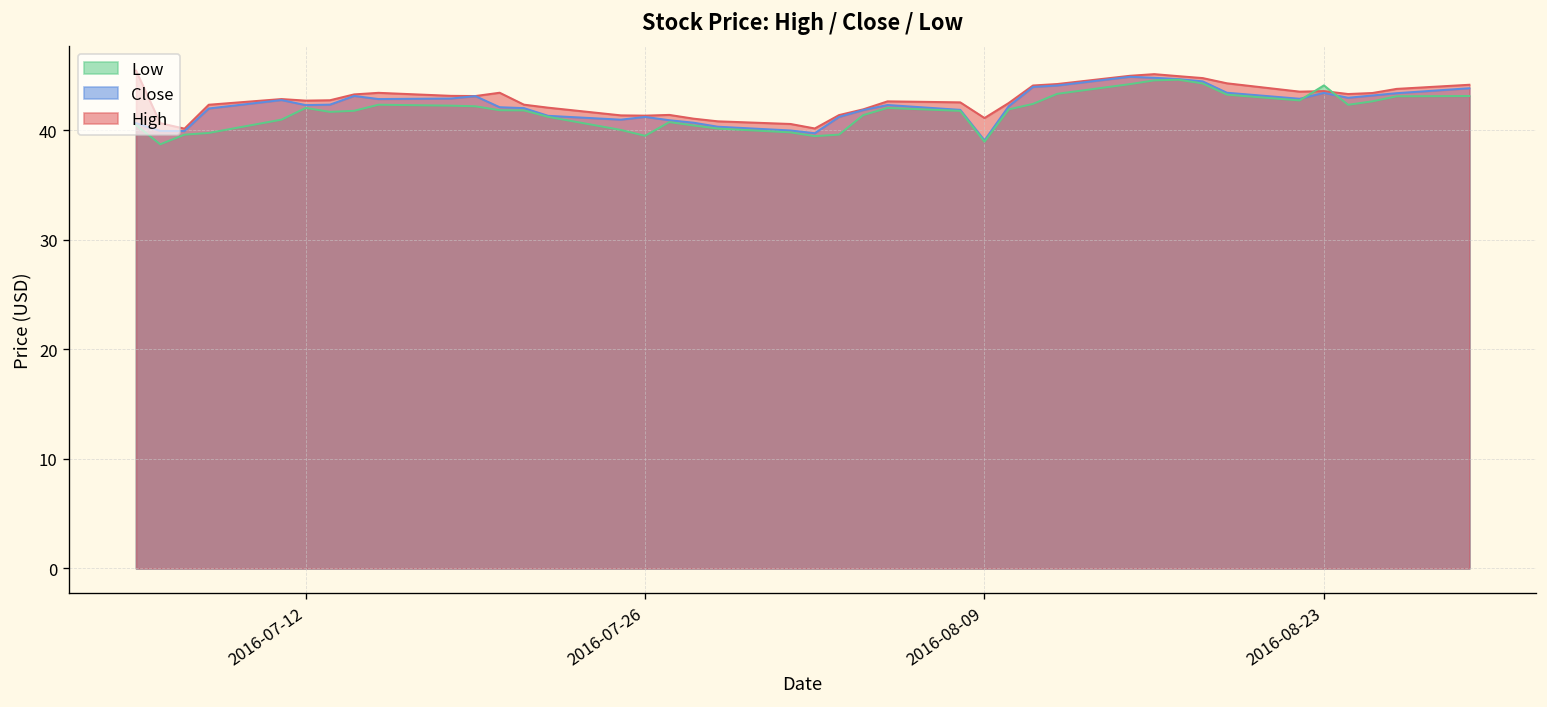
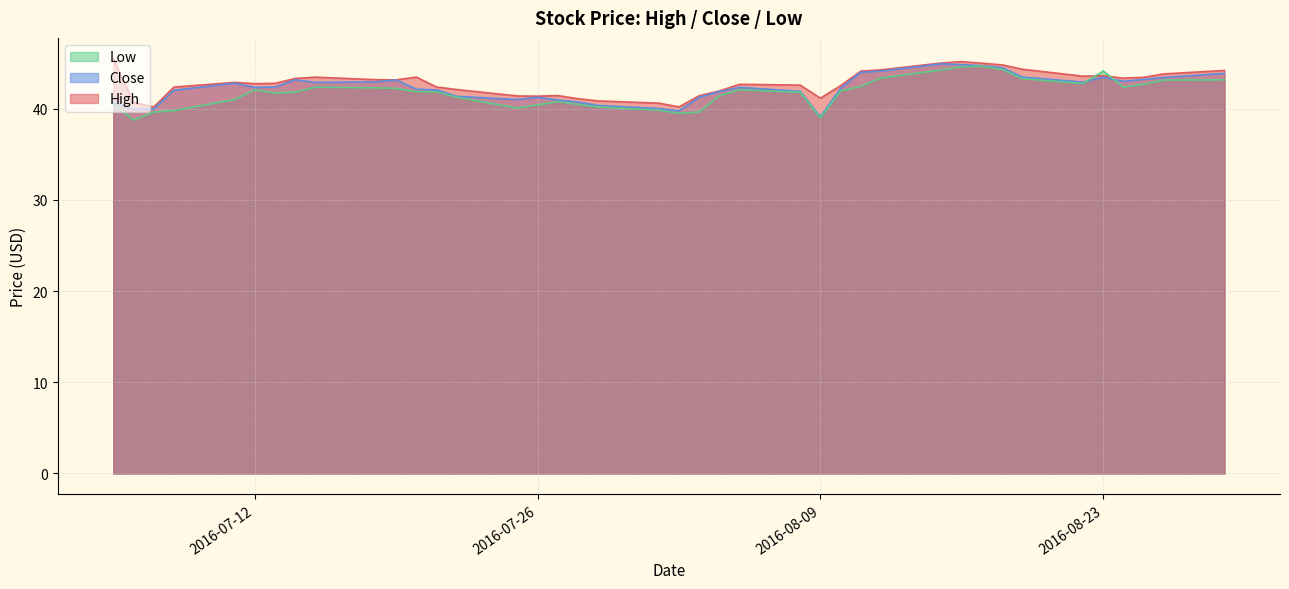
  {
    "Low": {
-     "2016-07-26": 39.5,
+     "2016-07-26": 40.4,
      "2016-08-23": 44
    },
    "High": {
      "2016-07-12": 43,
      "2016-08-09": 41
    }
  }
